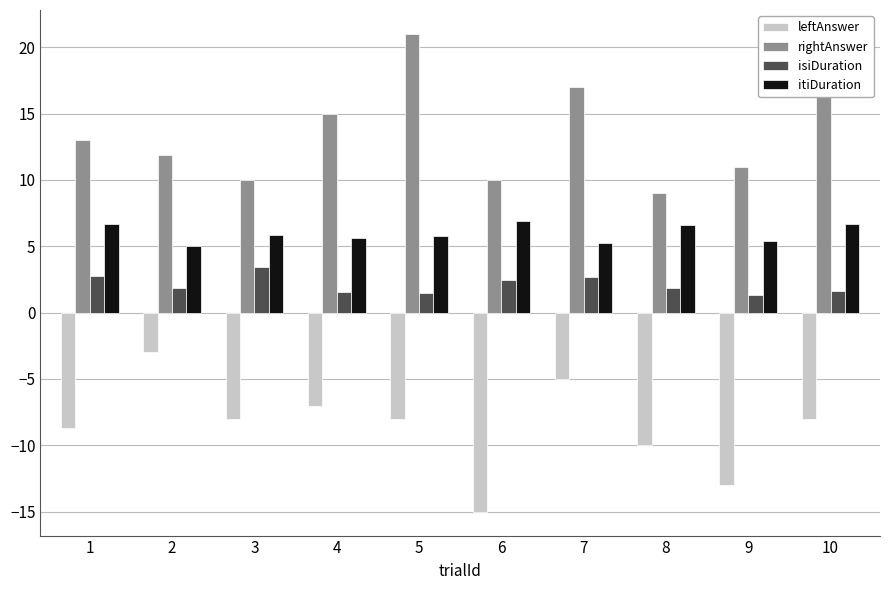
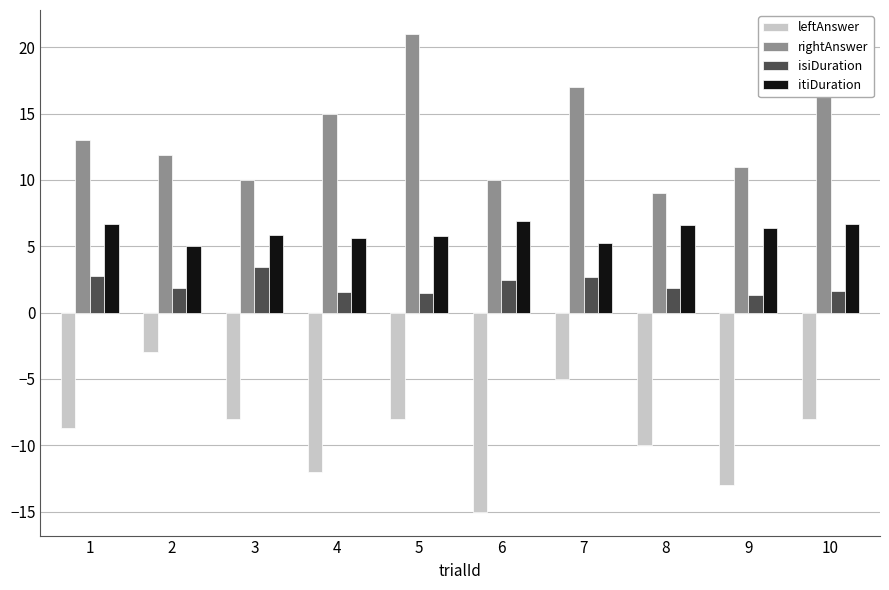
  {
    "leftAnswer": {
      "1": -8.7,
      "2": -3,
      "3": -8,
-     "4": -7,
+     "4": -12,
      "5": -8,
      "6": -15,
      "7": -5,
      "8": -10,
      "9": -13,
      "10": -8
    },
    "rightAnswer": {
      "1": 13.0,
      "2": 11.9,
      "3": 10.0,
      "4": 15.0,
      "5": 21.0,
      "6": 10.0,
      "7": 17.0,
      "8": 9.0,
      "9": 11.0
    },
    "isiDuration": {
      "1": 2.8,
      "2": 1.9,
      "3": 3.5,
      "4": 1.5,
      "5": 1.5,
      "6": 2.5,
      "7": 2.7,
      "8": 1.9,
      "9": 1.3,
      "10": 1.6
    },
    "itiDuration": {
      "1": 6.7,
      "2": 5.0,
      "3": 5.9,
      "4": 5.6,
      "5": 5.8,
      "6": 6.9,
      "7": 5.2,
      "8": 6.6,
-     "9": 5.4,
+     "9": 6.4,
      "10": 6.7
    }
  }
